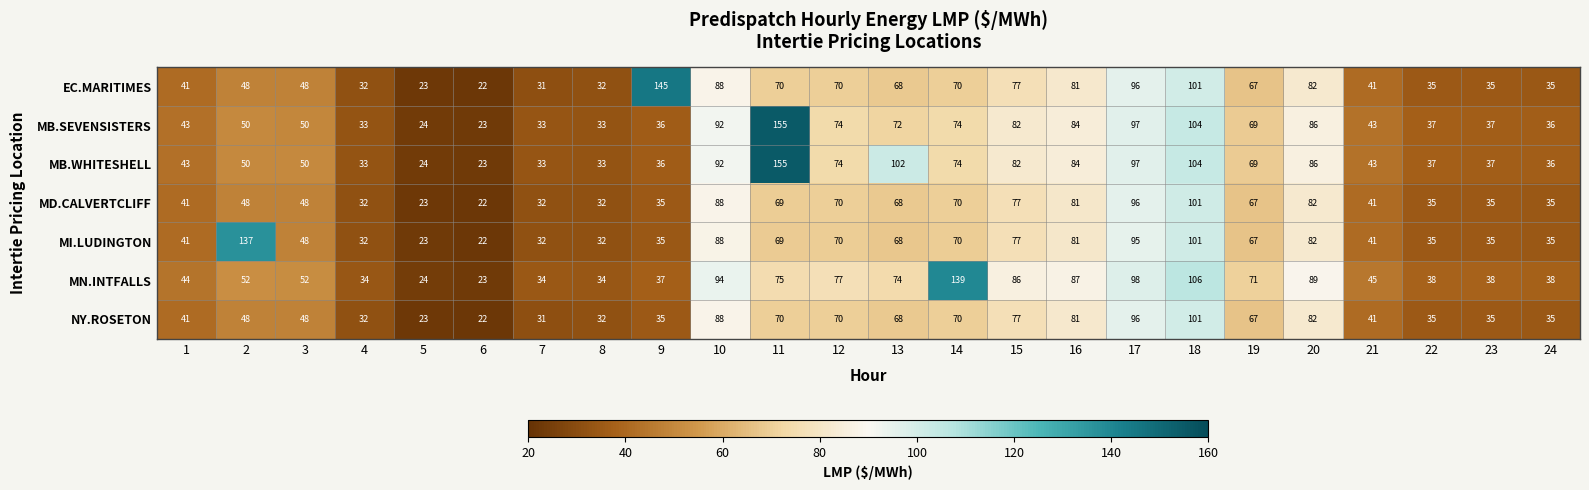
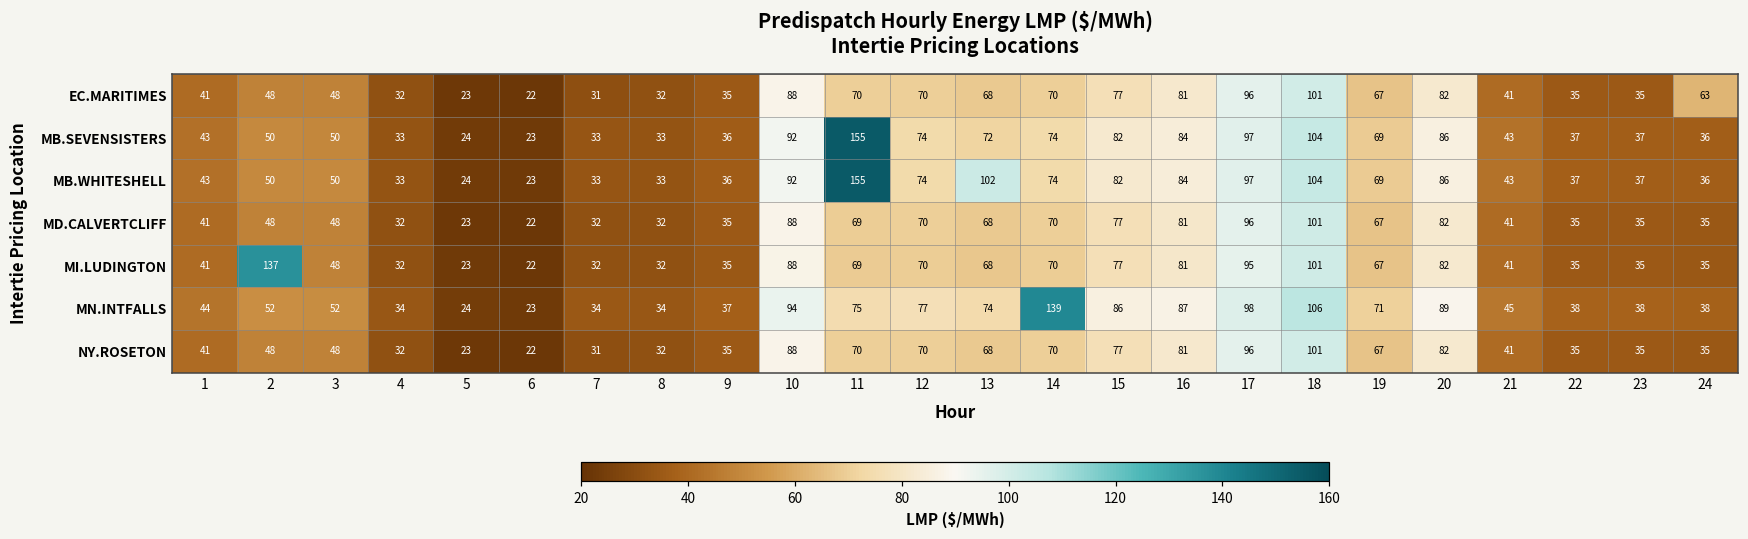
  {
    "EC.MARITIMES": {
      "1": 41,
      "2": 48,
      "3": 48,
      "4": 32,
      "5": 23,
      "6": 22,
      "7": 31,
      "8": 32,
-     "9": 145,
+     "9": 35,
      "10": 88,
      "11": 70,
      "12": 70,
      "13": 68,
      "14": 70,
      "15": 77,
      "16": 81,
      "17": 96,
      "18": 101,
      "19": 67,
      "20": 82,
      "21": 41,
      "22": 35,
      "23": 35,
-     "24": 35
+     "24": 63
    },
    "MB.SEVENSISTERS": {
      "1": 43,
      "2": 50,
      "3": 50,
      "4": 33,
      "5": 24,
      "6": 23,
      "7": 33,
      "8": 33,
      "9": 36,
      "10": 92,
      "11": 155,
      "12": 74,
      "13": 72,
      "14": 74,
      "15": 82,
      "16": 84,
      "17": 97,
      "18": 104,
      "19": 69,
      "20": 86,
      "21": 43,
      "22": 37,
      "23": 37,
      "24": 36
    },
    "MB.WHITESHELL": {
      "1": 43,
      "2": 50,
      "3": 50,
      "4": 33,
      "5": 24,
      "6": 23,
      "7": 33,
      "8": 33,
      "9": 36,
      "10": 92,
      "11": 155,
      "12": 74,
      "13": 102,
      "14": 74,
      "15": 82,
      "16": 84,
      "17": 97,
      "18": 104,
      "19": 69,
      "20": 86,
      "21": 43,
      "22": 37,
      "23": 37,
      "24": 36
    },
    "MD.CALVERTCLIFF": {
      "1": 41,
      "2": 48,
      "3": 48,
      "4": 32,
      "5": 23,
      "6": 22,
      "7": 32,
      "8": 32,
      "9": 35,
      "10": 88,
      "11": 69,
      "12": 70,
      "13": 68,
      "14": 70,
      "15": 77,
      "16": 81,
      "17": 96,
      "18": 101,
      "19": 67,
      "20": 82,
      "21": 41,
      "22": 35,
      "23": 35,
      "24": 35
    },
    "MI.LUDINGTON": {
      "1": 41,
      "2": 137,
      "3": 48,
      "4": 32,
      "5": 23,
      "6": 22,
      "7": 32,
      "8": 32,
      "9": 35,
      "10": 88,
      "11": 69,
      "12": 70,
      "13": 68,
      "14": 70,
      "15": 77,
      "16": 81,
      "17": 95,
      "18": 101,
      "19": 67,
      "20": 82,
      "21": 41,
      "22": 35,
      "23": 35,
      "24": 35
    },
    "MN.INTFALLS": {
      "1": 44,
      "2": 52,
      "3": 52,
      "4": 34,
      "5": 24,
      "6": 23,
      "7": 34,
      "8": 34,
      "9": 37,
      "10": 94,
      "11": 75,
      "12": 77,
      "13": 74,
      "14": 139,
      "15": 86,
      "16": 87,
      "17": 98,
      "18": 106,
      "19": 71,
      "20": 89,
      "21": 45,
      "22": 38,
      "23": 38,
      "24": 38
    },
    "NY.ROSETON": {
      "1": 41,
      "2": 48,
      "3": 48,
      "4": 32,
      "5": 23,
      "6": 22,
      "7": 31,
      "8": 32,
      "9": 35,
      "10": 88,
      "11": 70,
      "12": 70,
      "13": 68,
      "14": 70,
      "15": 77,
      "16": 81,
      "17": 96,
      "18": 101,
      "19": 67,
      "20": 82,
      "21": 41,
      "22": 35,
      "23": 35,
      "24": 35
    }
  }
